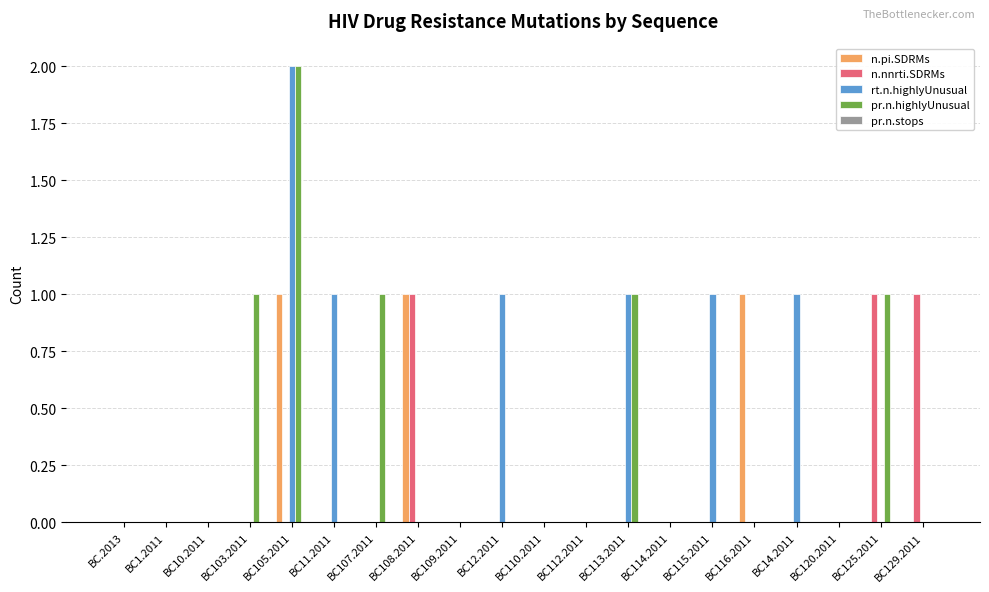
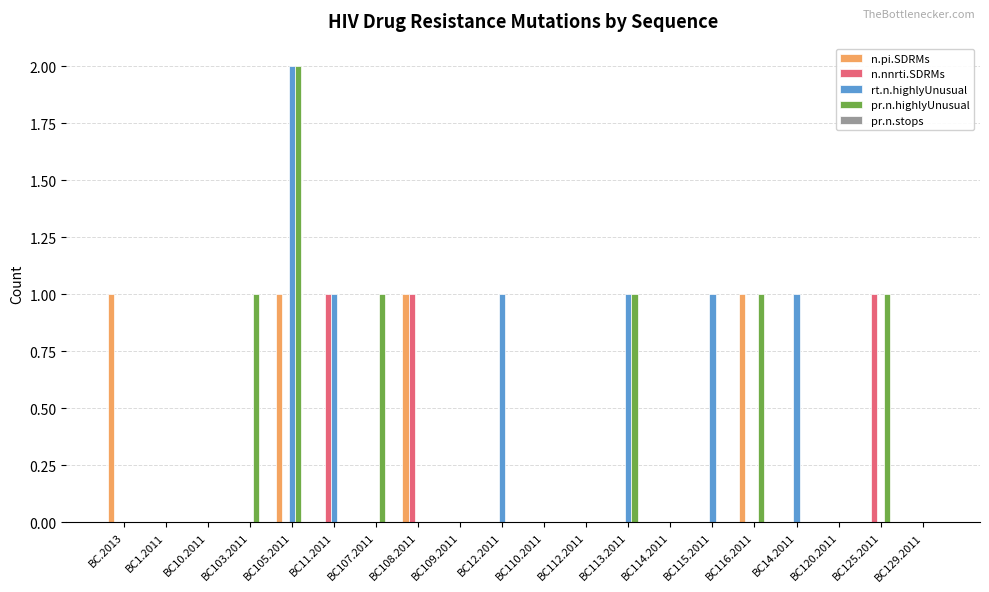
  {
    "n.pi.SDRMs": {
-     "BC.2013": 0,
+     "BC.2013": 1,
      "BC1.2011": 0,
      "BC10.2011": 0,
      "BC103.2011": 0,
      "BC105.2011": 1,
      "BC11.2011": 0,
      "BC107.2011": 0,
      "BC108.2011": 1,
      "BC109.2011": 0,
      "BC12.2011": 0,
      "BC110.2011": 0,
      "BC112.2011": 0,
      "BC113.2011": 0,
      "BC114.2011": 0,
      "BC115.2011": 0,
      "BC116.2011": 1,
      "BC14.2011": 0,
      "BC120.2011": 0,
      "BC125.2011": 0,
      "BC129.2011": 0
    },
    "n.nnrti.SDRMs": {
      "BC.2013": 0,
      "BC1.2011": 0,
      "BC10.2011": 0,
      "BC103.2011": 0,
      "BC105.2011": 0,
-     "BC11.2011": 0,
+     "BC11.2011": 1,
      "BC107.2011": 0,
      "BC108.2011": 1,
      "BC109.2011": 0,
      "BC12.2011": 0,
      "BC110.2011": 0,
      "BC112.2011": 0,
      "BC113.2011": 0,
      "BC114.2011": 0,
      "BC115.2011": 0,
      "BC116.2011": 0,
      "BC14.2011": 0,
      "BC120.2011": 0,
      "BC125.2011": 1,
-     "BC129.2011": 1
+     "BC129.2011": 0
    },
    "rt.n.highlyUnusual": {
      "BC.2013": 0,
      "BC1.2011": 0,
      "BC10.2011": 0,
      "BC103.2011": 0,
      "BC105.2011": 2,
      "BC11.2011": 1,
      "BC107.2011": 0,
      "BC108.2011": 0,
      "BC109.2011": 0,
      "BC12.2011": 1,
      "BC110.2011": 0,
      "BC112.2011": 0,
      "BC113.2011": 1,
      "BC114.2011": 0,
      "BC115.2011": 1,
      "BC116.2011": 0,
      "BC14.2011": 1,
      "BC120.2011": 0,
      "BC125.2011": 0,
      "BC129.2011": 0
    },
    "pr.n.highlyUnusual": {
      "BC.2013": 0,
      "BC1.2011": 0,
      "BC10.2011": 0,
      "BC103.2011": 1,
      "BC105.2011": 2,
      "BC11.2011": 0,
      "BC107.2011": 1,
      "BC108.2011": 0,
      "BC109.2011": 0,
      "BC12.2011": 0,
      "BC110.2011": 0,
      "BC112.2011": 0,
      "BC113.2011": 1,
      "BC114.2011": 0,
      "BC115.2011": 0,
-     "BC116.2011": 0,
+     "BC116.2011": 1,
      "BC14.2011": 0,
      "BC120.2011": 0,
      "BC125.2011": 1,
      "BC129.2011": 0
    },
    "pr.n.stops": {
      "BC.2013": 0,
      "BC1.2011": 0,
      "BC10.2011": 0,
      "BC103.2011": 0,
      "BC105.2011": 0,
      "BC11.2011": 0,
      "BC107.2011": 0,
      "BC108.2011": 0,
      "BC109.2011": 0,
      "BC12.2011": 0,
      "BC110.2011": 0,
      "BC112.2011": 0,
      "BC113.2011": 0,
      "BC114.2011": 0,
      "BC115.2011": 0,
      "BC116.2011": 0,
      "BC14.2011": 0,
      "BC120.2011": 0,
      "BC125.2011": 0,
      "BC129.2011": 0
    }
  }
